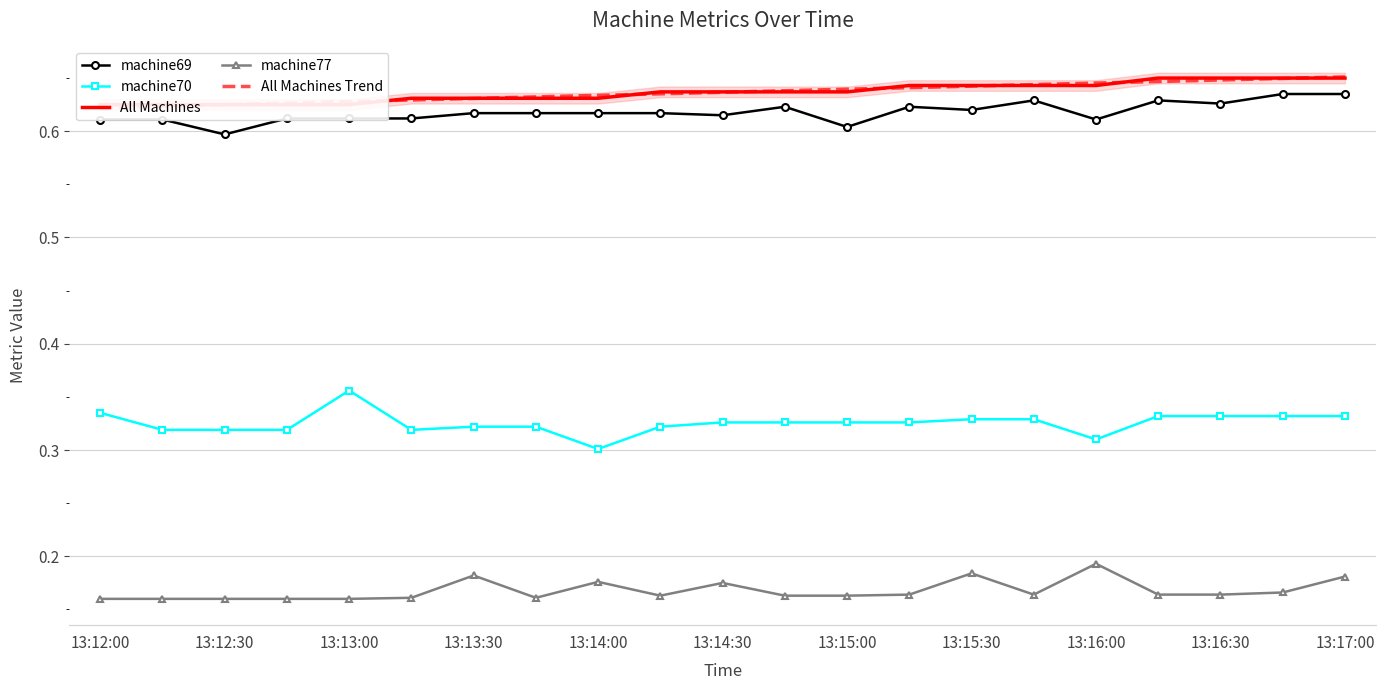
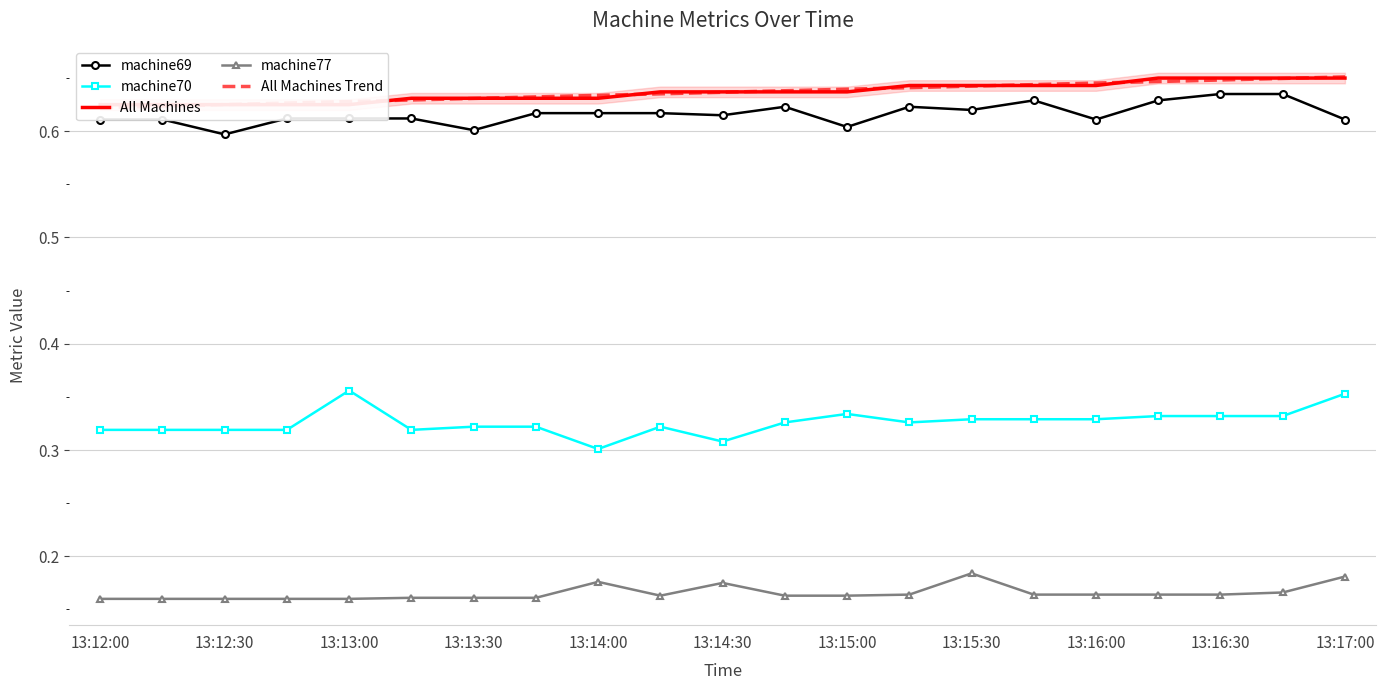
  {
    "machine69": {
      "13:12:30": 0.597,
-     "13:13:30": 0.617,
+     "13:13:30": 0.601,
      "13:14:00": 0.617,
      "13:14:30": 0.615,
      "13:15:00": 0.604,
      "13:15:30": 0.620,
      "13:16:00": 0.611,
-     "13:16:30": 0.626,
-     "13:17:00": 0.635
+     "13:16:30": 0.635,
+     "13:17:00": 0.611
    },
    "machine70": {
-     "13:12:00": 0.335,
+     "13:12:00": 0.319,
      "13:12:30": 0.319,
      "13:13:00": 0.356,
      "13:13:30": 0.322,
      "13:14:00": 0.301,
-     "13:14:30": 0.326,
-     "13:15:00": 0.326,
+     "13:14:30": 0.308,
+     "13:15:00": 0.334,
      "13:15:30": 0.329,
-     "13:16:00": 0.310,
+     "13:16:00": 0.329,
      "13:16:30": 0.332,
-     "13:17:00": 0.332
+     "13:17:00": 0.353
    },
    "machine77": {
      "13:12:00": 0.160,
      "13:12:30": 0.160,
      "13:13:00": 0.160,
-     "13:13:30": 0.182,
+     "13:13:30": 0.161,
      "13:14:00": 0.176,
      "13:14:30": 0.175,
      "13:15:00": 0.163,
      "13:15:30": 0.184,
-     "13:16:00": 0.193,
+     "13:16:00": 0.164,
      "13:16:30": 0.164,
      "13:17:00": 0.181
    }
  }
